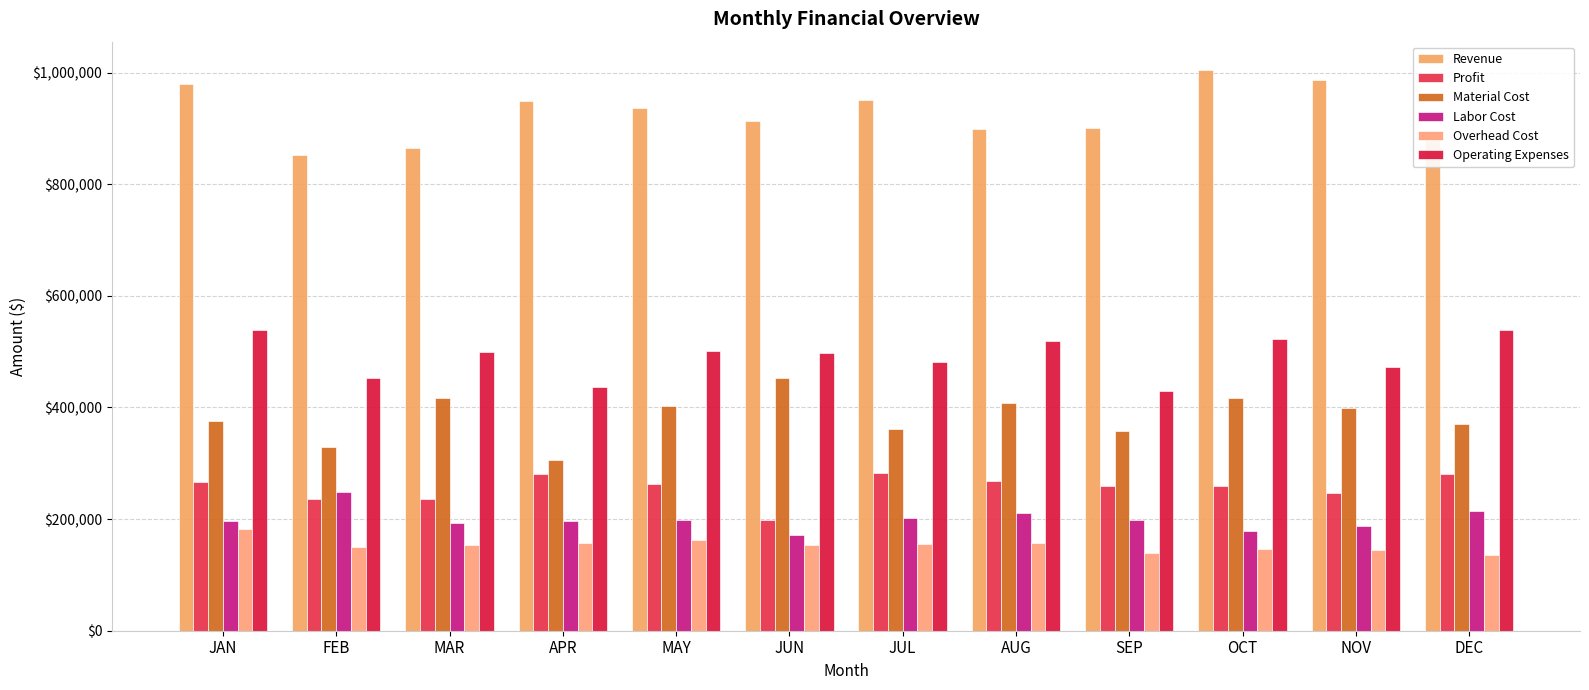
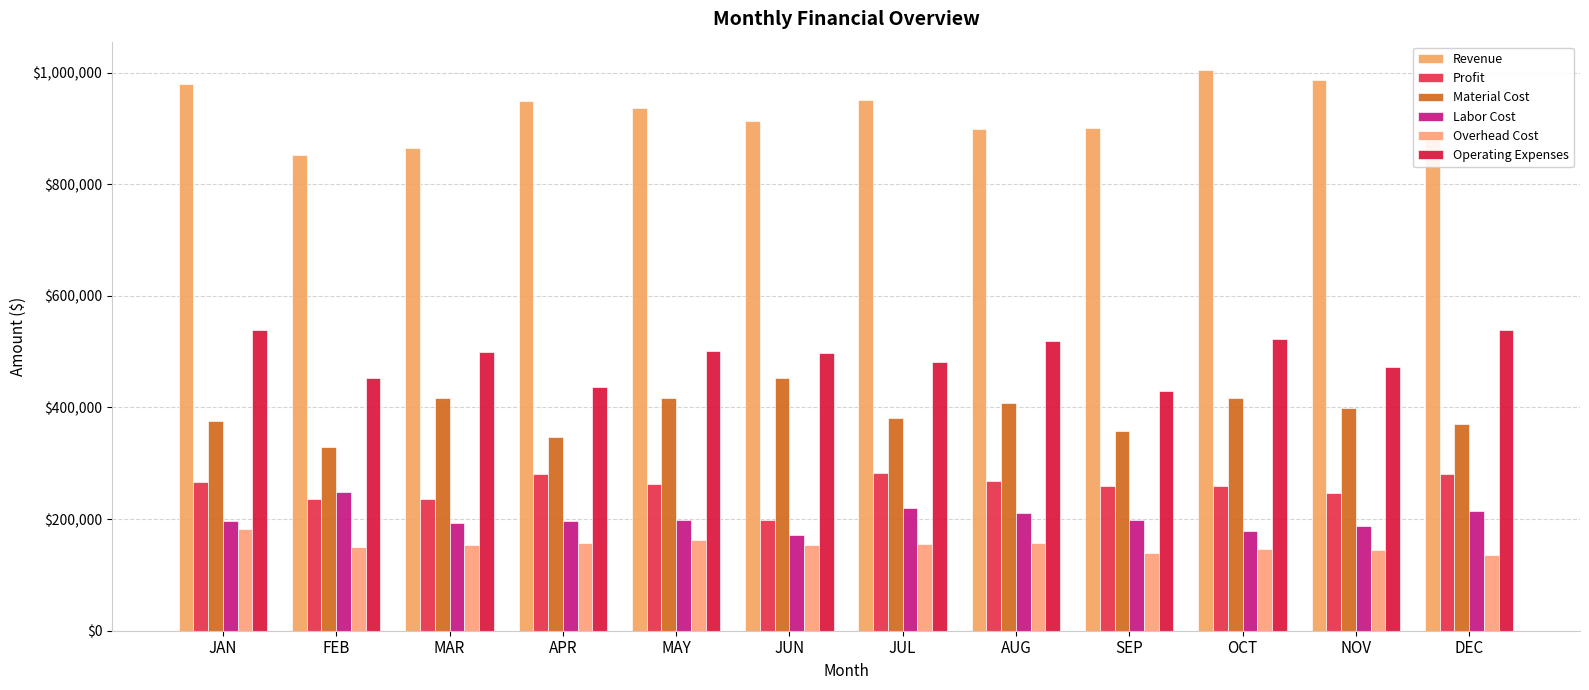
  {
    "Material Cost": {
      "JAN": "$380,000",
      "FEB": "$330,000",
      "MAR": "$420,000",
-     "APR": "$310,000",
-     "MAY": "$400,000",
+     "APR": "$350,000",
+     "MAY": "$420,000",
      "JUN": "$450,000",
-     "JUL": "$360,000",
+     "JUL": "$380,000",
      "AUG": "$410,000",
      "SEP": "$360,000",
      "OCT": "$420,000",
      "NOV": "$400,000",
      "DEC": "$370,000"
    },
    "Labor Cost": {
      "JAN": "$200,000",
      "FEB": "$250,000",
      "MAR": "$190,000",
      "APR": "$200,000",
      "MAY": "$200,000",
      "JUN": "$170,000",
-     "JUL": "$200,000",
+     "JUL": "$220,000",
      "AUG": "$210,000",
      "SEP": "$200,000",
      "OCT": "$180,000",
      "NOV": "$190,000",
      "DEC": "$210,000"
    }
  }
